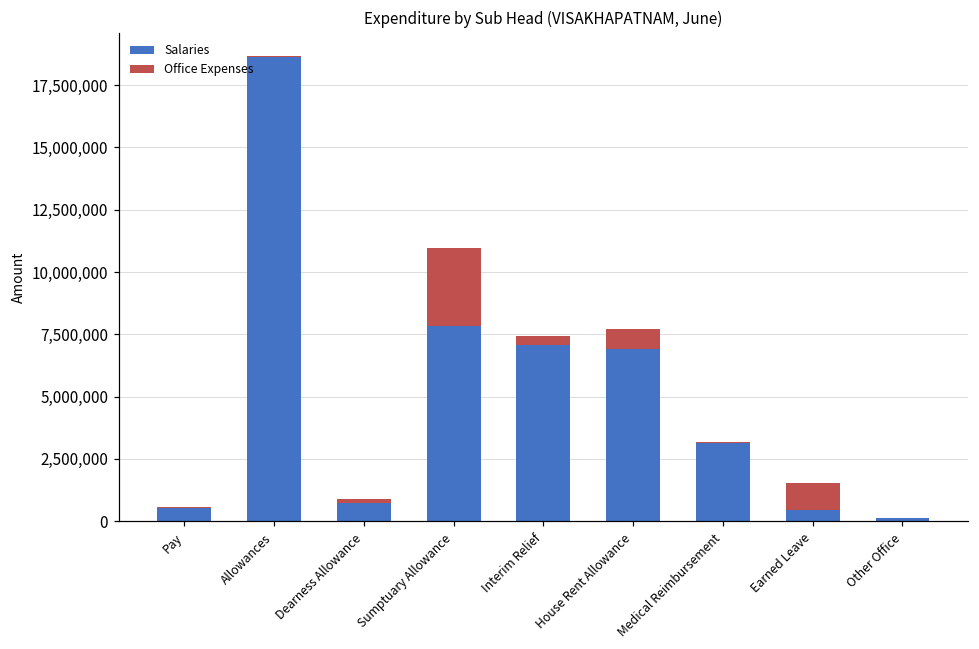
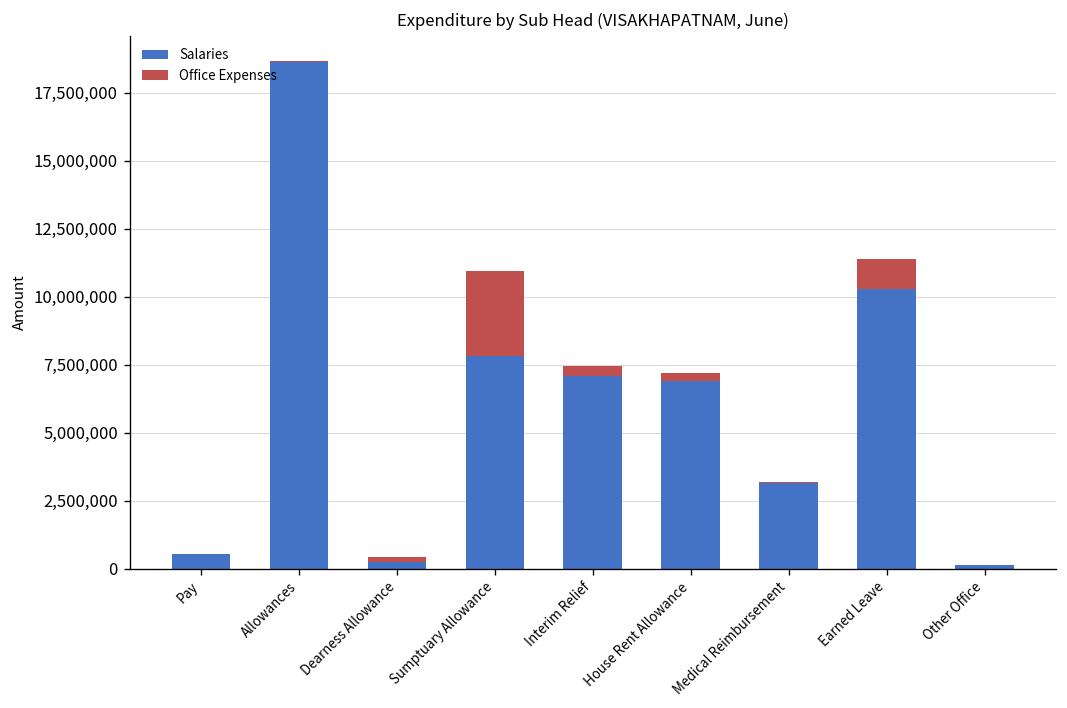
  {
    "Salaries": {
      "Pay": "500,000",
      "Allowances": "18,600,000",
-     "Dearness Allowance": "700,000",
+     "Dearness Allowance": "300,000",
      "Sumptuary Allowance": "7,800,000",
      "Interim Relief": "7,100,000",
      "House Rent Allowance": "6,900,000",
      "Medical Reimbursement": "3,100,000",
-     "Earned Leave": "400,000",
+     "Earned Leave": "10,300,000",
      "Other Office": "100,000"
    },
    "Office Expenses": {
      "Dearness Allowance": "200,000",
      "Sumptuary Allowance": "3,100,000",
      "Interim Relief": "400,000",
-     "House Rent Allowance": "800,000",
+     "House Rent Allowance": "300,000",
      "Earned Leave": "1,100,000"
    }
  }
